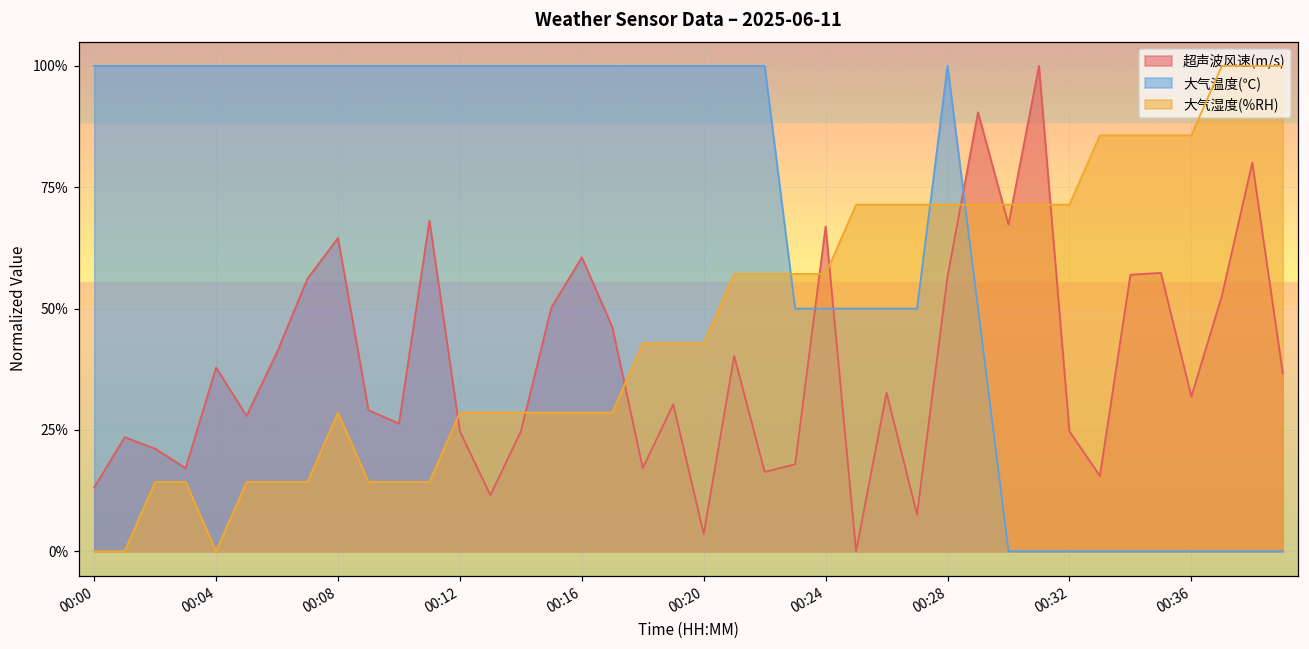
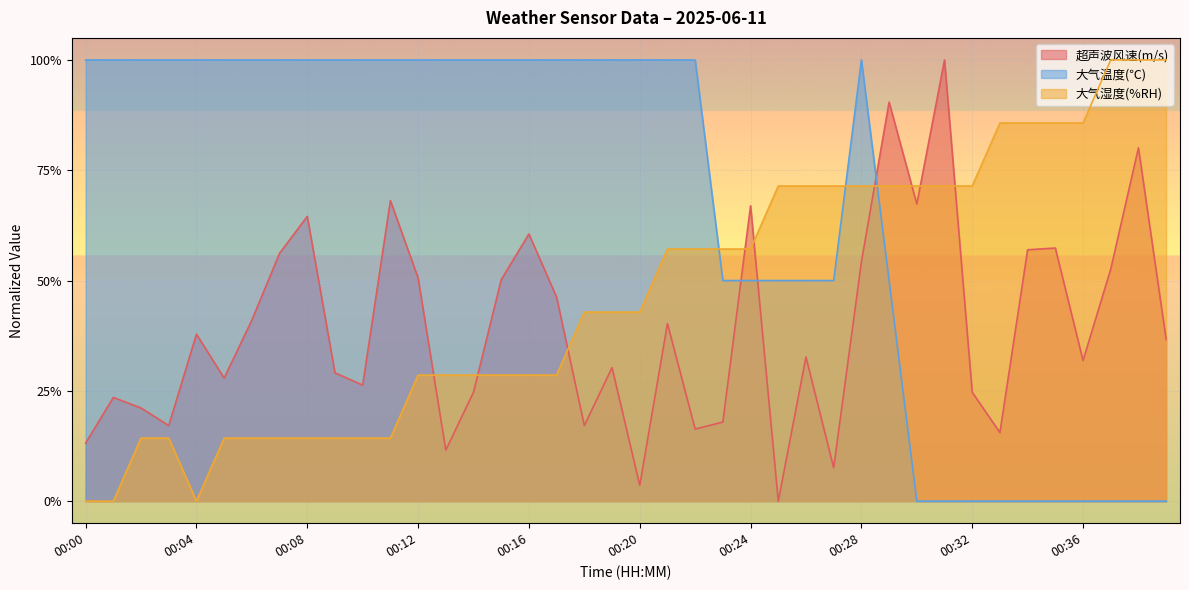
  {
    "超声波风速(m/s)": {
      "00:00": "13%",
      "00:04": "38%",
      "00:08": "65%",
-     "00:12": "25%",
+     "00:12": "51%",
      "00:16": "61%",
      "00:20": "4%",
      "00:24": "67%",
-     "00:28": "57%",
+     "00:28": "54%",
      "00:32": "25%",
      "00:36": "32%"
    },
    "大气温度(℃)": {
      "00:00": "100%",
      "00:04": "100%",
      "00:08": "100%",
      "00:12": "100%",
      "00:16": "100%",
      "00:20": "100%",
      "00:24": "50%",
      "00:28": "100%",
      "00:32": "0%",
      "00:36": "0%"
    },
    "大气湿度(%RH)": {
      "00:00": "0%",
      "00:04": "0%",
-     "00:08": "29%",
+     "00:08": "14%",
      "00:12": "29%",
      "00:16": "29%",
      "00:20": "43%",
      "00:24": "57%",
      "00:28": "71%",
      "00:32": "71%",
      "00:36": "86%"
    }
  }
